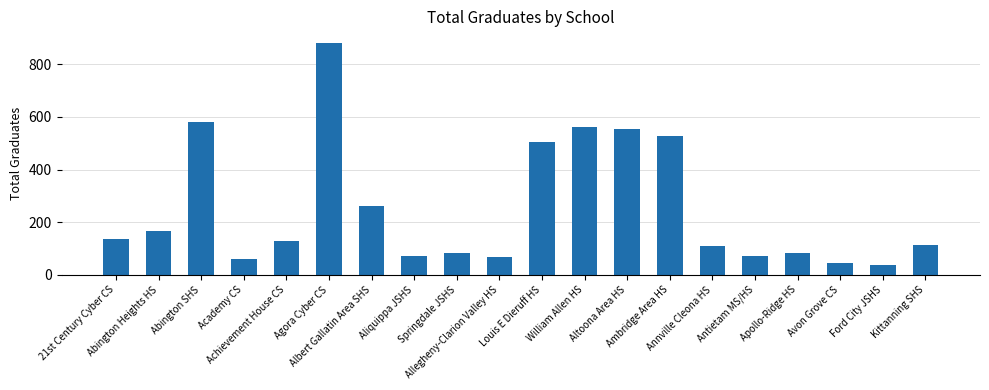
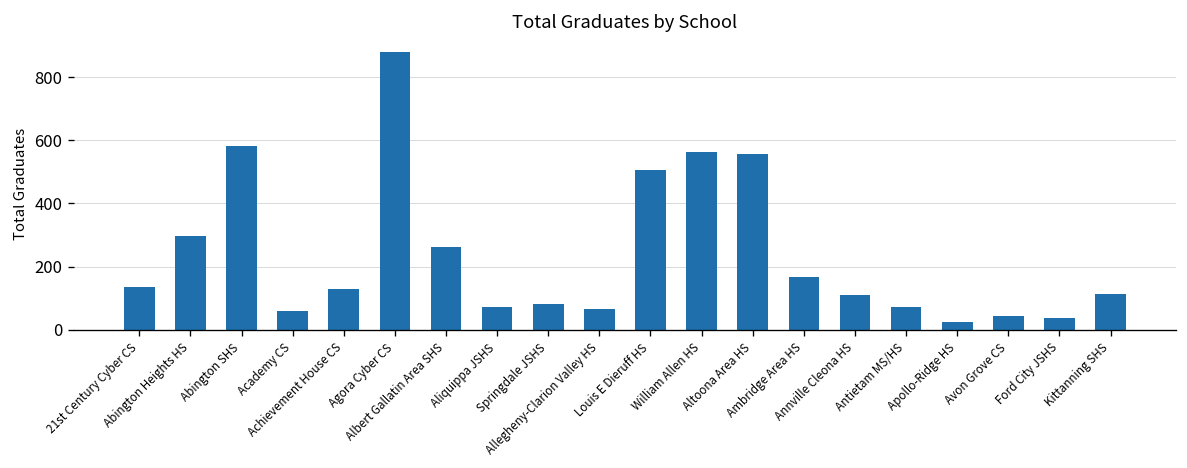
  {
    "21st Century Cyber CS": 140,
-   "Abington Heights HS": 170,
+   "Abington Heights HS": 300,
    "Abington SHS": 580,
    "Academy CS": 60,
    "Achievement House CS": 130,
    "Agora Cyber CS": 880,
    "Albert Gallatin Area SHS": 260,
    "Aliquippa JSHS": 70,
    "Springdale JSHS": 80,
    "Allegheny-Clarion Valley HS": 70,
    "Louis E Dieruff HS": 510,
    "William Allen HS": 560,
    "Altoona Area HS": 560,
-   "Ambridge Area HS": 530,
+   "Ambridge Area HS": 170,
    "Annville Cleona HS": 110,
    "Antietam MS/HS": 70,
-   "Apollo-Ridge HS": 80,
+   "Apollo-Ridge HS": 30,
    "Avon Grove CS": 50,
    "Ford City JSHS": 40,
    "Kittanning SHS": 110
  }
